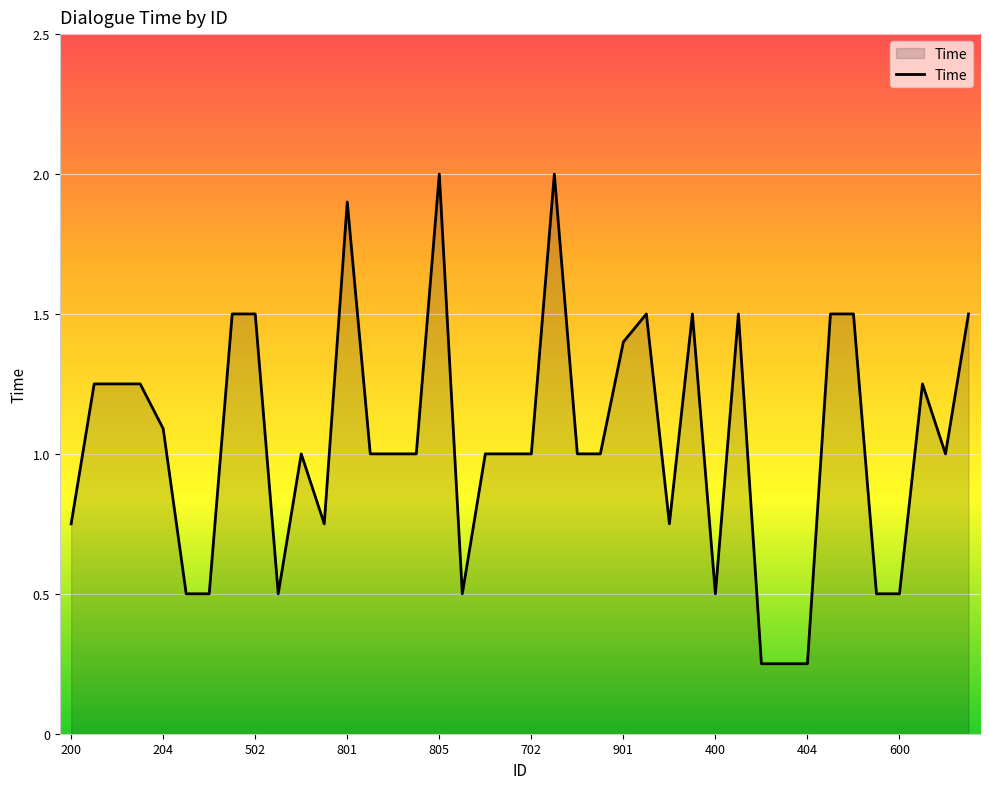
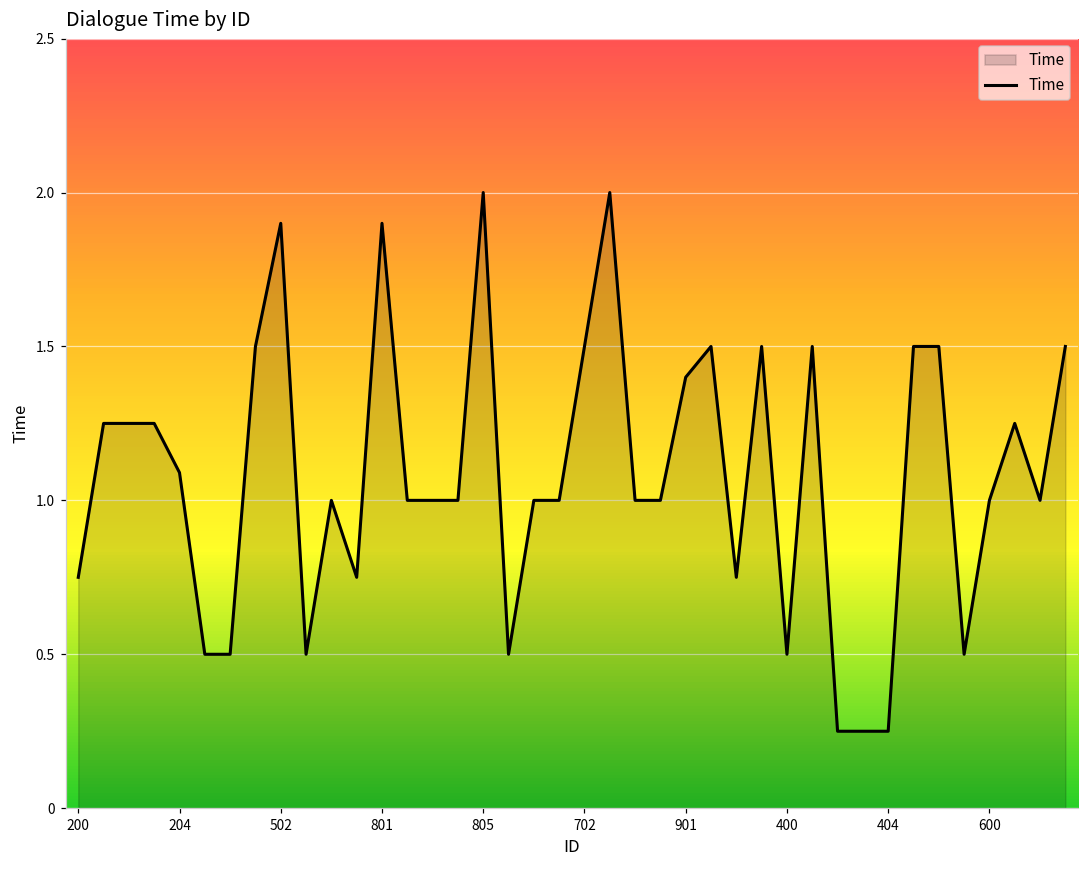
  {
    "200": 0.75,
    "204": 1.09,
-   "502": 1.5,
+   "502": 1.9,
    "801": 1.9,
    "805": 2.0,
-   "702": 1.0,
+   "702": 1.5,
    "901": 1.4,
    "400": 0.5,
    "404": 0.25,
-   "600": 0.5
+   "600": 1.0
  }
